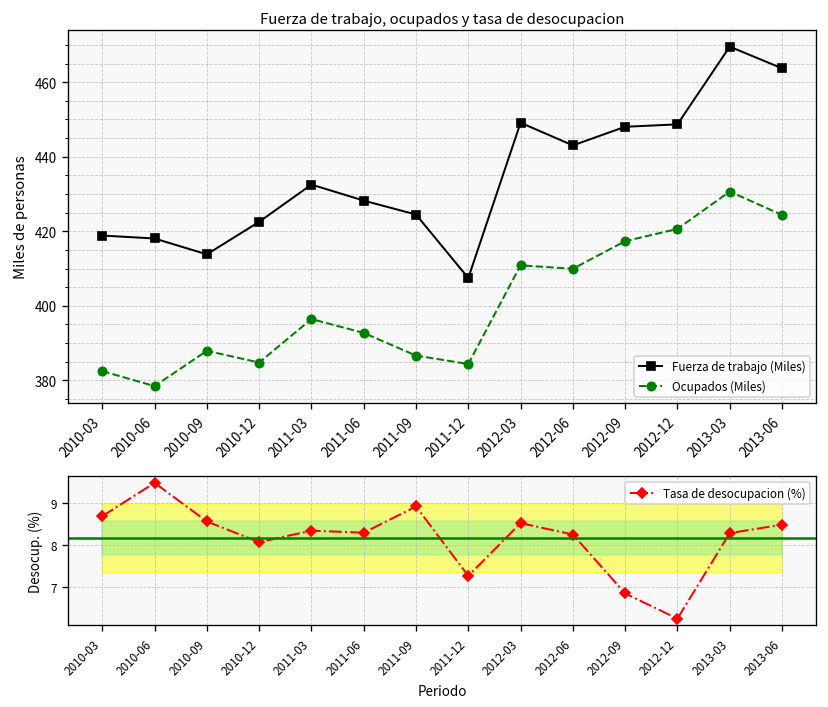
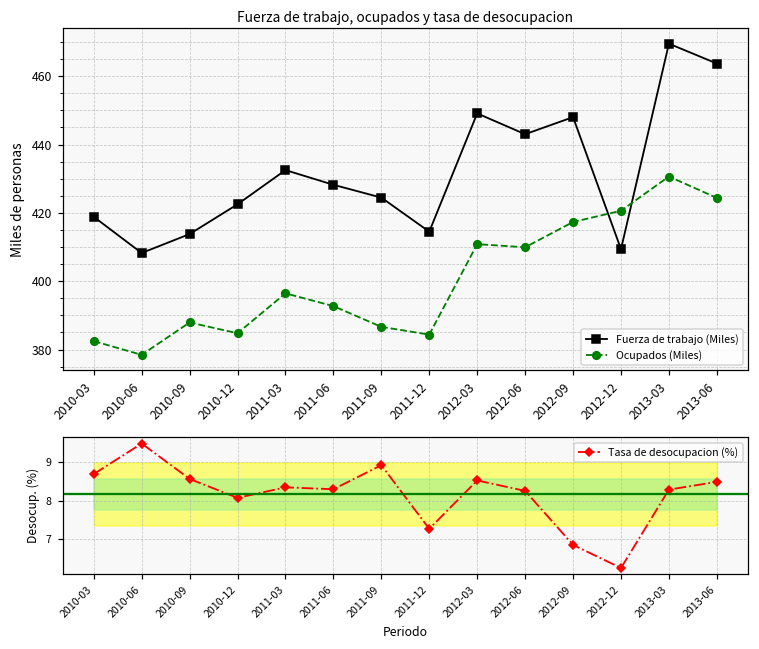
  {
    "Fuerza de trabajo, ocupados y tasa de desocupacion": {
      "Fuerza de trabajo (Miles)": {
        "2010-03": 419,
-       "2010-06": 418,
+       "2010-06": 408,
        "2010-09": 414,
        "2010-12": 423,
        "2011-03": 433,
        "2011-06": 428,
        "2011-09": 424,
-       "2011-12": 407,
+       "2011-12": 414,
        "2012-03": 449,
        "2012-06": 443,
        "2012-09": 448,
-       "2012-12": 449,
+       "2012-12": 409,
        "2013-03": 470,
        "2013-06": 464
      },
      "Ocupados (Miles)": {
        "2010-03": 382,
        "2010-06": 378,
        "2010-09": 388,
        "2010-12": 385,
        "2011-03": 396,
        "2011-06": 393,
        "2011-09": 387,
        "2011-12": 384,
        "2012-03": 411,
        "2012-06": 410,
        "2012-09": 417,
        "2012-12": 421,
        "2013-03": 431,
        "2013-06": 424
      }
    }
  }
